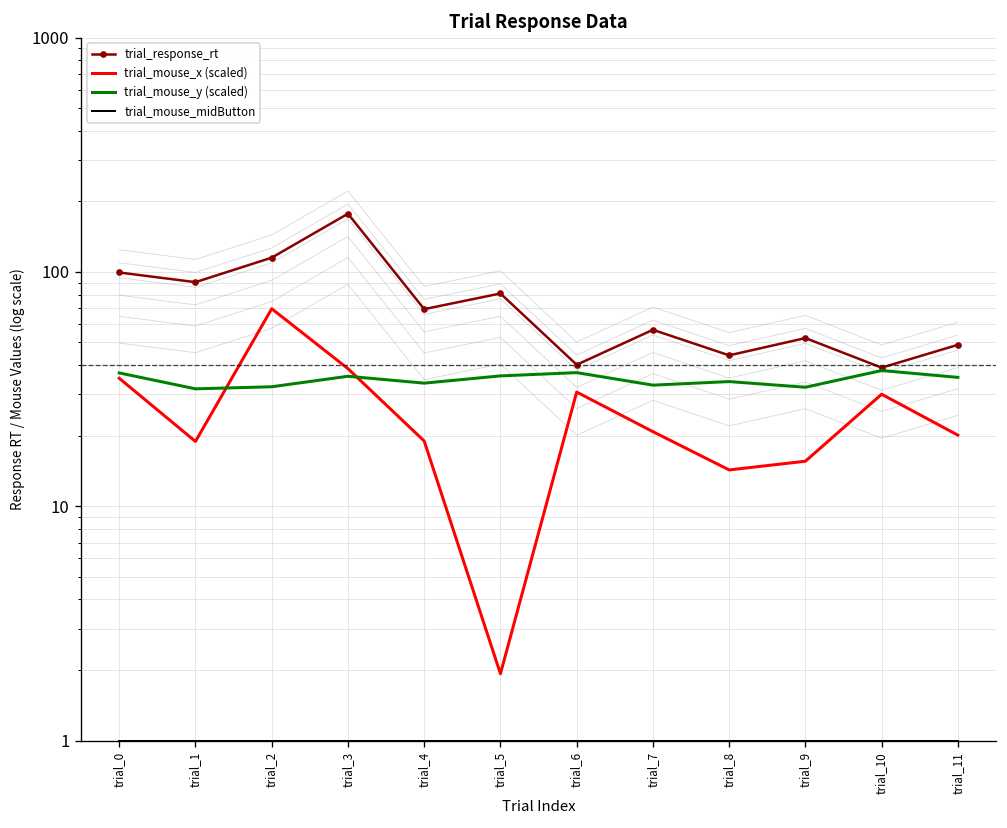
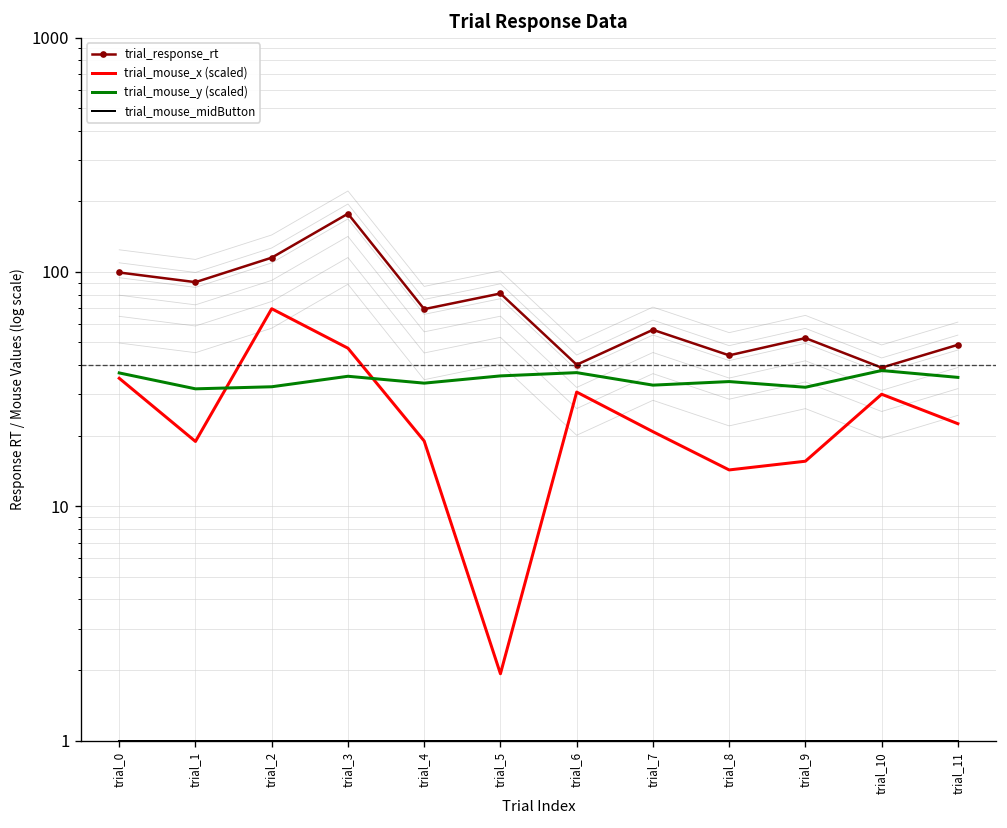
  {
    "trial_mouse_x (scaled)": {
      "trial_0": 35,
      "trial_1": 19,
      "trial_2": 70,
-     "trial_3": 39,
+     "trial_3": 47,
      "trial_4": 19,
      "trial_5": 1.9,
      "trial_6": 31,
      "trial_7": 21,
      "trial_8": 14,
      "trial_9": 16,
      "trial_10": 30,
-     "trial_11": 20
+     "trial_11": 23
    },
    "trial_mouse_y (scaled)": {
      "trial_0": 37,
      "trial_1": 32,
      "trial_2": 32,
      "trial_3": 36,
      "trial_4": 34,
      "trial_5": 36,
      "trial_7": 33,
      "trial_8": 34,
      "trial_9": 32,
      "trial_11": 35
    }
  }
